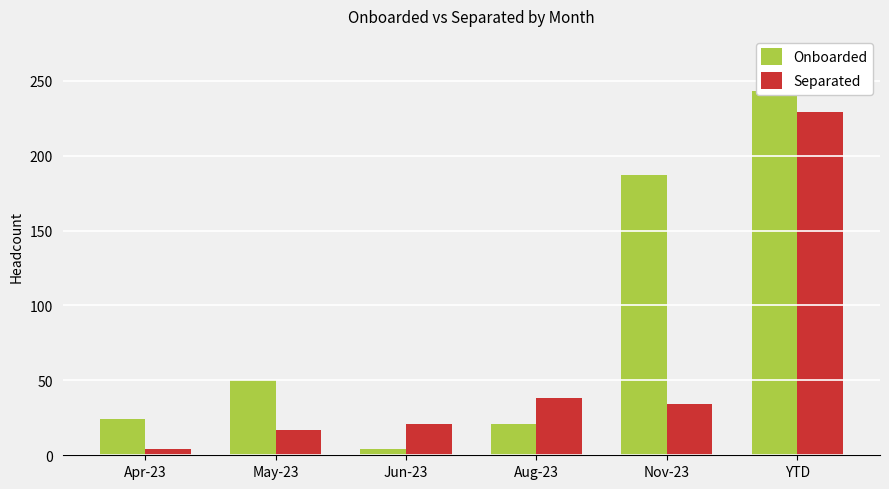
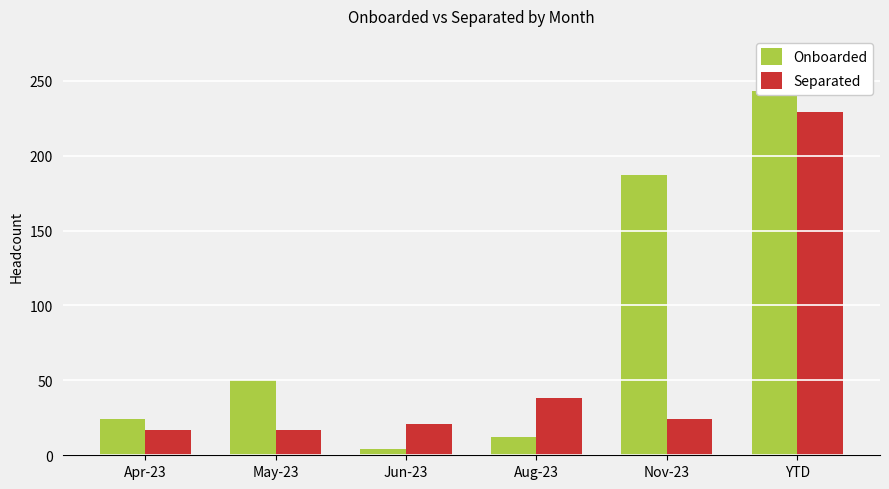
  {
    "Onboarded": {
      "Apr-23": 24,
      "May-23": 50,
      "Jun-23": 4,
-     "Aug-23": 21,
+     "Aug-23": 12,
      "Nov-23": 187
    },
    "Separated": {
-     "Apr-23": 4,
+     "Apr-23": 17,
      "May-23": 17,
      "Jun-23": 21,
      "Aug-23": 38,
-     "Nov-23": 34,
+     "Nov-23": 24,
      "YTD": 229
    }
  }
